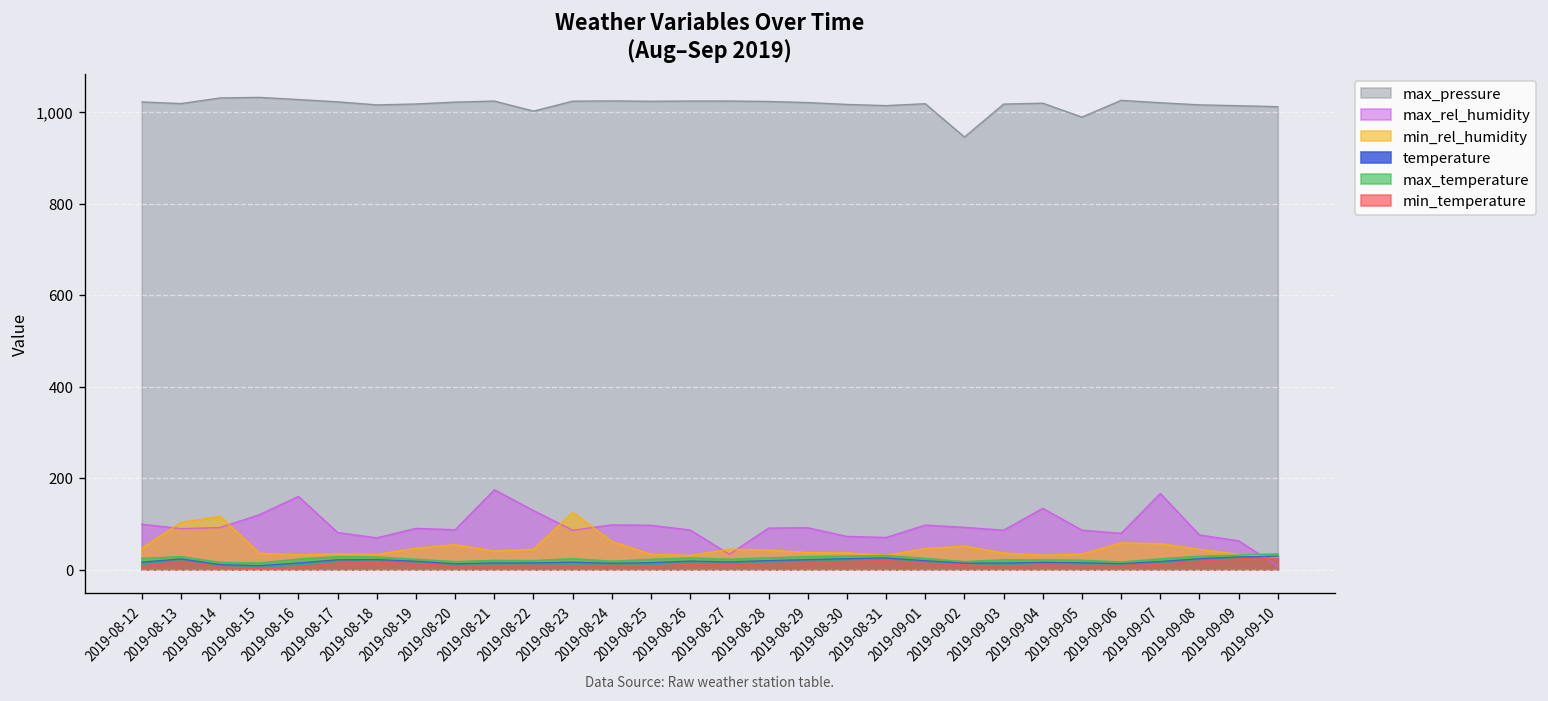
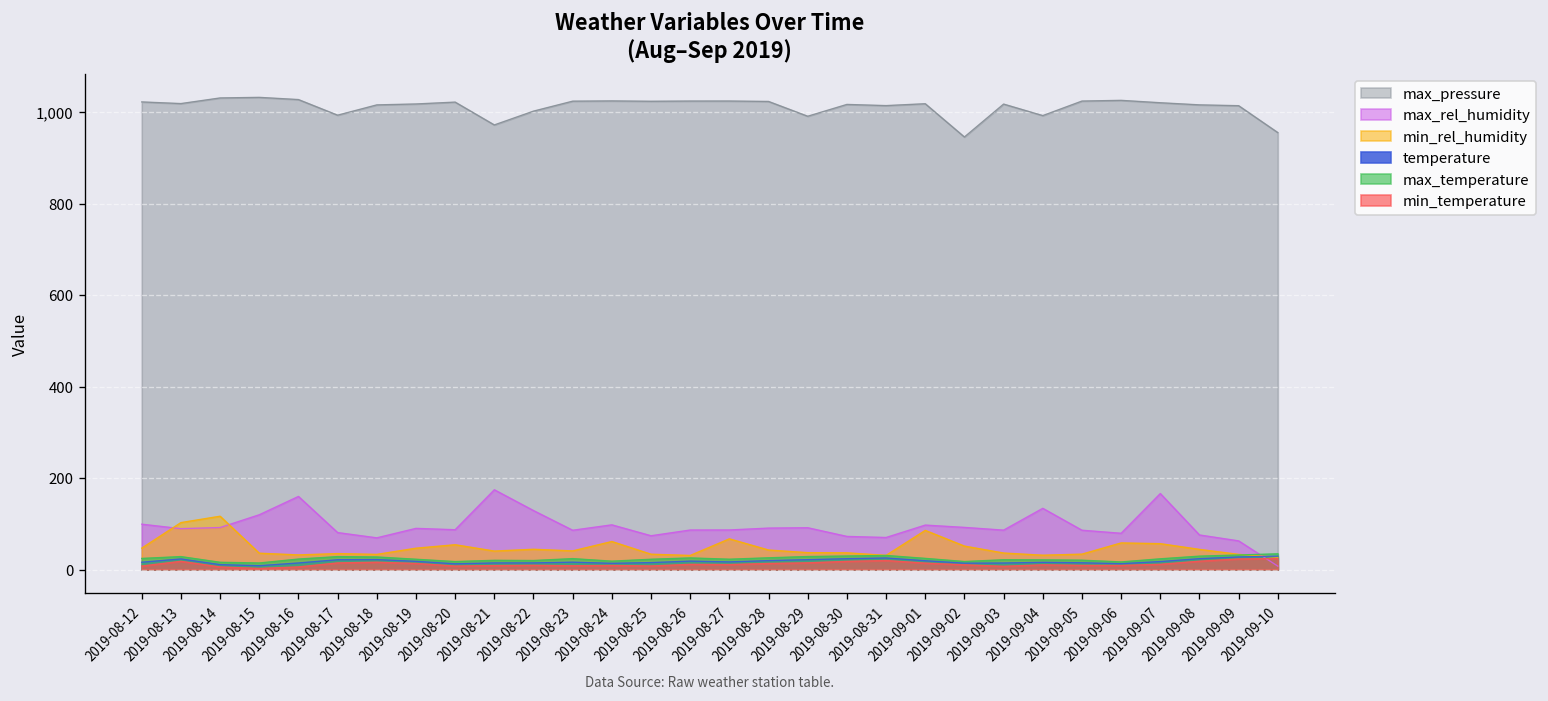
  {
    "max_pressure": {
      "2019-08-12": "1,020",
      "2019-08-13": "1,020",
      "2019-08-14": "1,030",
      "2019-08-15": "1,030",
      "2019-08-16": "1,030",
-     "2019-08-17": "1,020",
+     "2019-08-17": "990",
      "2019-08-18": "1,020",
      "2019-08-19": "1,020",
      "2019-08-20": "1,020",
-     "2019-08-21": "1,020",
+     "2019-08-21": "970",
      "2019-08-22": "1,000",
      "2019-08-23": "1,020",
      "2019-08-24": "1,030",
      "2019-08-25": "1,020",
      "2019-08-26": "1,020",
      "2019-08-27": "1,020",
      "2019-08-28": "1,020",
-     "2019-08-29": "1,020",
+     "2019-08-29": "990",
      "2019-08-30": "1,020",
      "2019-08-31": "1,010",
      "2019-09-01": "1,020",
      "2019-09-02": "950",
      "2019-09-03": "1,020",
-     "2019-09-04": "1,020",
-     "2019-09-05": "990",
+     "2019-09-04": "990",
+     "2019-09-05": "1,020",
      "2019-09-06": "1,030",
      "2019-09-07": "1,020",
      "2019-09-08": "1,020",
      "2019-09-09": "1,010",
-     "2019-09-10": "1,010"
+     "2019-09-10": "960"
    },
    "max_rel_humidity": {
      "2019-08-12": "100",
      "2019-08-13": "90",
      "2019-08-14": "90",
      "2019-08-15": "120",
      "2019-08-16": "160",
      "2019-08-17": "80",
      "2019-08-18": "70",
      "2019-08-19": "90",
      "2019-08-20": "90",
      "2019-08-21": "170",
      "2019-08-22": "130",
      "2019-08-23": "90",
      "2019-08-24": "100",
-     "2019-08-25": "100",
+     "2019-08-25": "70",
      "2019-08-26": "90",
-     "2019-08-27": "30",
+     "2019-08-27": "90",
      "2019-08-28": "90",
      "2019-08-29": "90",
      "2019-08-30": "70",
      "2019-08-31": "70",
      "2019-09-01": "100",
      "2019-09-02": "90",
      "2019-09-03": "90",
      "2019-09-04": "130",
      "2019-09-05": "90",
      "2019-09-06": "80",
      "2019-09-07": "170",
      "2019-09-08": "80",
      "2019-09-09": "60",
      "2019-09-10": "10"
    },
    "min_rel_humidity": {
      "2019-08-12": "50",
      "2019-08-13": "100",
      "2019-08-14": "120",
      "2019-08-15": "40",
      "2019-08-16": "30",
      "2019-08-19": "50",
      "2019-08-20": "50",
      "2019-08-21": "40",
      "2019-08-22": "40",
-     "2019-08-23": "120",
+     "2019-08-23": "40",
      "2019-08-24": "60",
      "2019-08-25": "30",
-     "2019-08-27": "40",
+     "2019-08-27": "70",
      "2019-08-28": "40",
      "2019-08-29": "40",
      "2019-08-30": "40",
-     "2019-09-01": "50",
+     "2019-09-01": "90",
      "2019-09-02": "50",
      "2019-09-03": "40",
      "2019-09-04": "30",
      "2019-09-05": "30",
      "2019-09-06": "60",
      "2019-09-07": "60",
      "2019-09-08": "40"
    },
    "temperature": {
      "2019-08-12": "20",
      "2019-08-16": "10",
      "2019-08-17": "20",
      "2019-08-23": "20",
      "2019-08-25": "20",
      "2019-08-26": "20",
      "2019-08-29": "20",
      "2019-09-03": "10"
    },
    "max_temperature": {
      "2019-08-12": "20",
      "2019-08-16": "20",
      "2019-08-23": "20",
      "2019-08-25": "20",
      "2019-08-29": "30",
      "2019-09-03": "20"
    },
    "min_temperature": {
      "2019-08-12": "10",
      "2019-08-16": "10",
      "2019-08-17": "10",
      "2019-08-23": "10",
      "2019-08-25": "10",
      "2019-08-26": "10",
      "2019-08-29": "10",
      "2019-09-03": "10"
    }
  }
